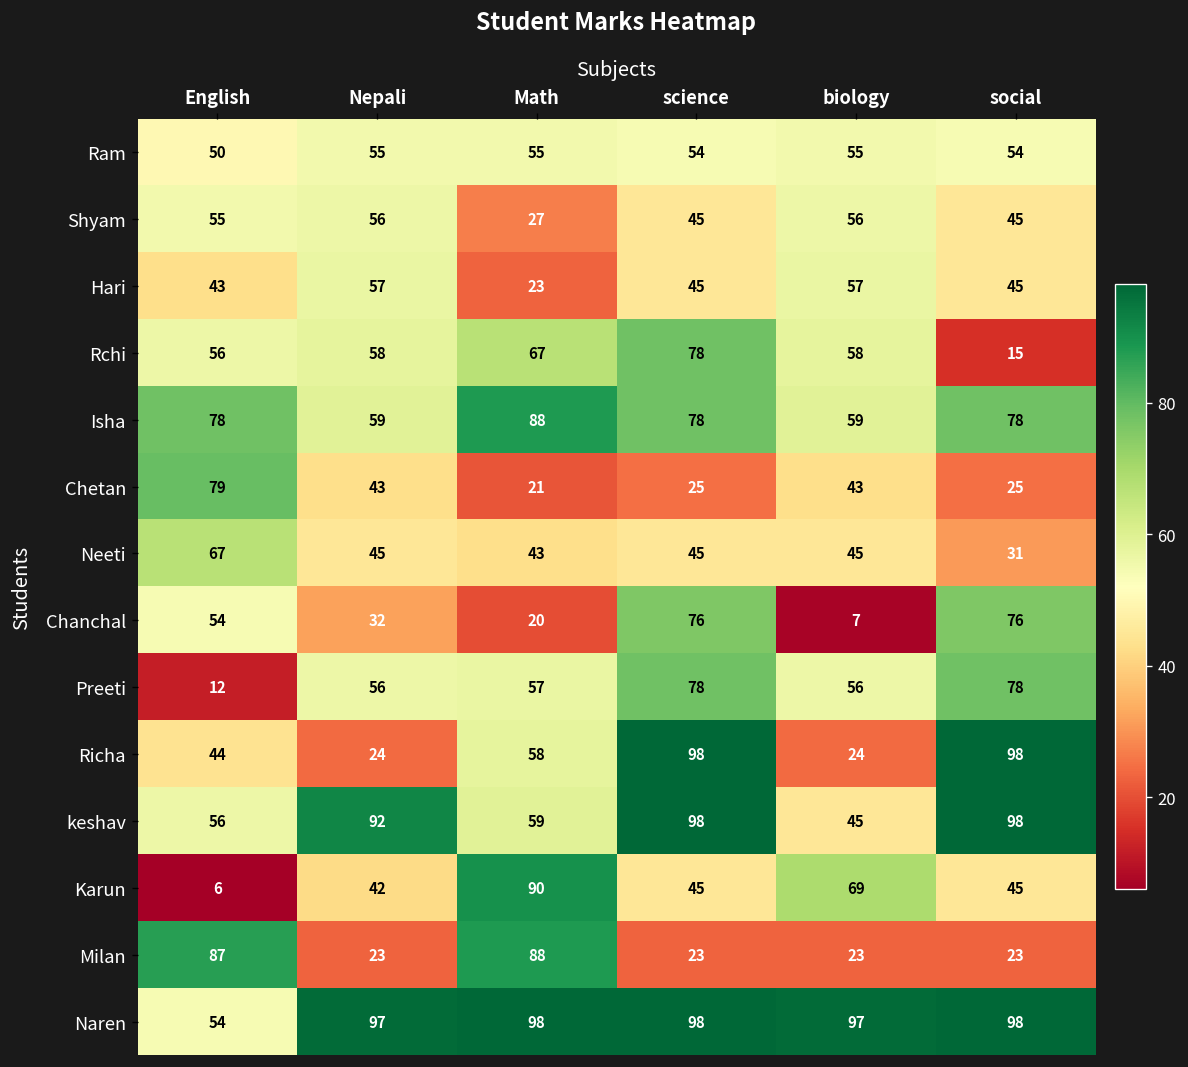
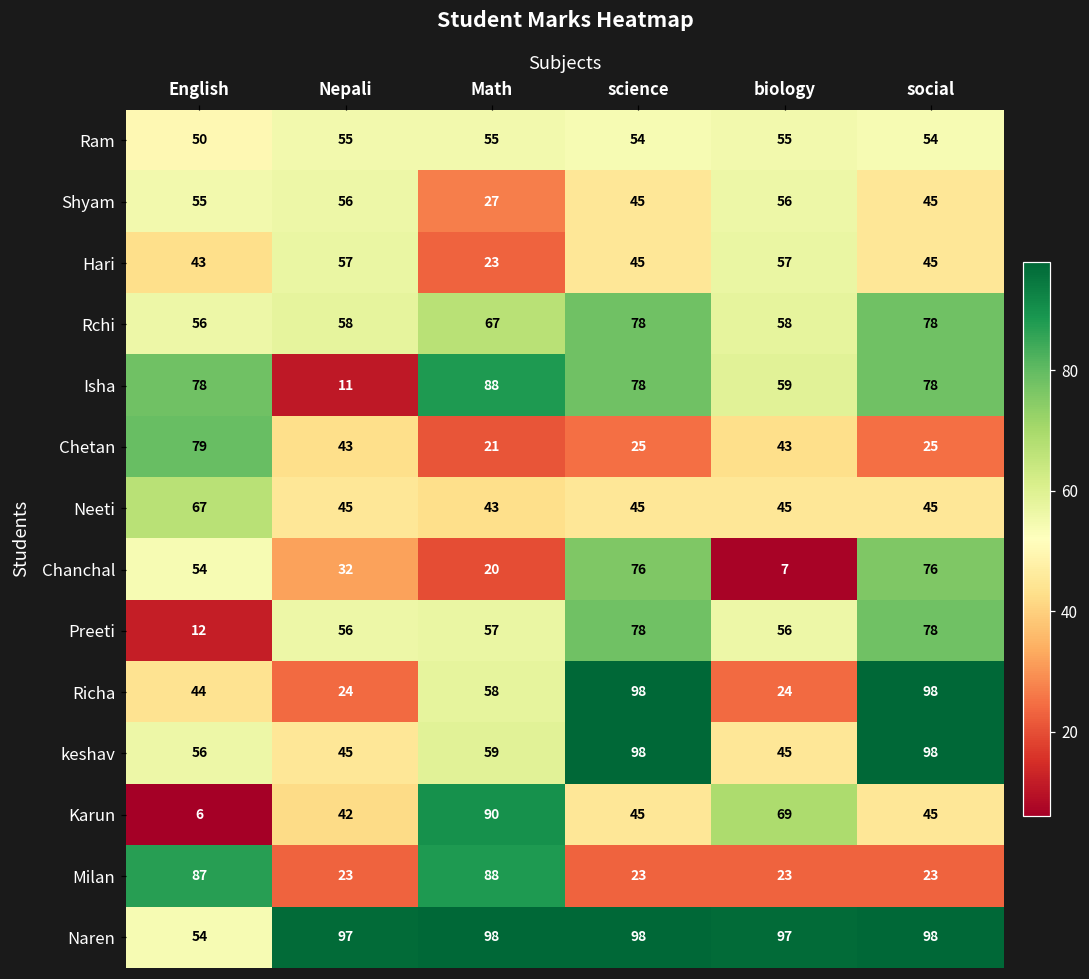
  {
    "Ram": {
      "English": 50,
      "Nepali": 55,
      "Math": 55,
      "science": 54,
      "biology": 55,
      "social": 54
    },
    "Shyam": {
      "English": 55,
      "Nepali": 56,
      "Math": 27,
      "science": 45,
      "biology": 56,
      "social": 45
    },
    "Hari": {
      "English": 43,
      "Nepali": 57,
      "Math": 23,
      "science": 45,
      "biology": 57,
      "social": 45
    },
    "Rchi": {
      "English": 56,
      "Nepali": 58,
      "Math": 67,
      "science": 78,
      "biology": 58,
-     "social": 15
+     "social": 78
    },
    "Isha": {
      "English": 78,
-     "Nepali": 59,
+     "Nepali": 11,
      "Math": 88,
      "science": 78,
      "biology": 59,
      "social": 78
    },
    "Chetan": {
      "English": 79,
      "Nepali": 43,
      "Math": 21,
      "science": 25,
      "biology": 43,
      "social": 25
    },
    "Neeti": {
      "English": 67,
      "Nepali": 45,
      "Math": 43,
      "science": 45,
      "biology": 45,
-     "social": 31
+     "social": 45
    },
    "Chanchal": {
      "English": 54,
      "Nepali": 32,
      "Math": 20,
      "science": 76,
      "biology": 7,
      "social": 76
    },
    "Preeti": {
      "English": 12,
      "Nepali": 56,
      "Math": 57,
      "science": 78,
      "biology": 56,
      "social": 78
    },
    "Richa": {
      "English": 44,
      "Nepali": 24,
      "Math": 58,
      "science": 98,
      "biology": 24,
      "social": 98
    },
    "keshav": {
      "English": 56,
-     "Nepali": 92,
+     "Nepali": 45,
      "Math": 59,
      "science": 98,
      "biology": 45,
      "social": 98
    },
    "Karun": {
      "English": 6,
      "Nepali": 42,
      "Math": 90,
      "science": 45,
      "biology": 69,
      "social": 45
    },
    "Milan": {
      "English": 87,
      "Nepali": 23,
      "Math": 88,
      "science": 23,
      "biology": 23,
      "social": 23
    },
    "Naren": {
      "English": 54,
      "Nepali": 97,
      "Math": 98,
      "science": 98,
      "biology": 97,
      "social": 98
    }
  }
